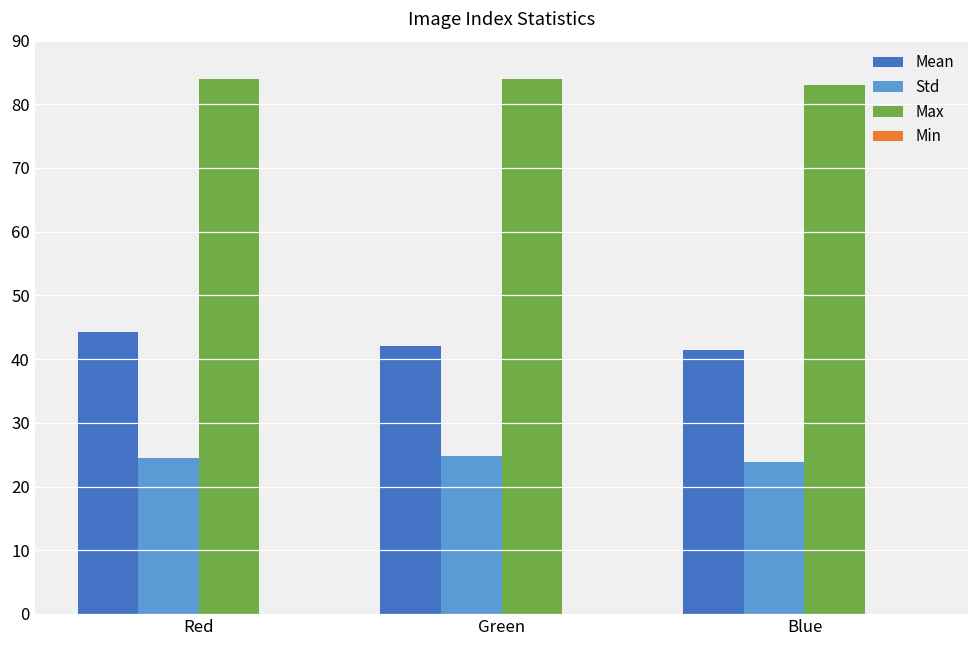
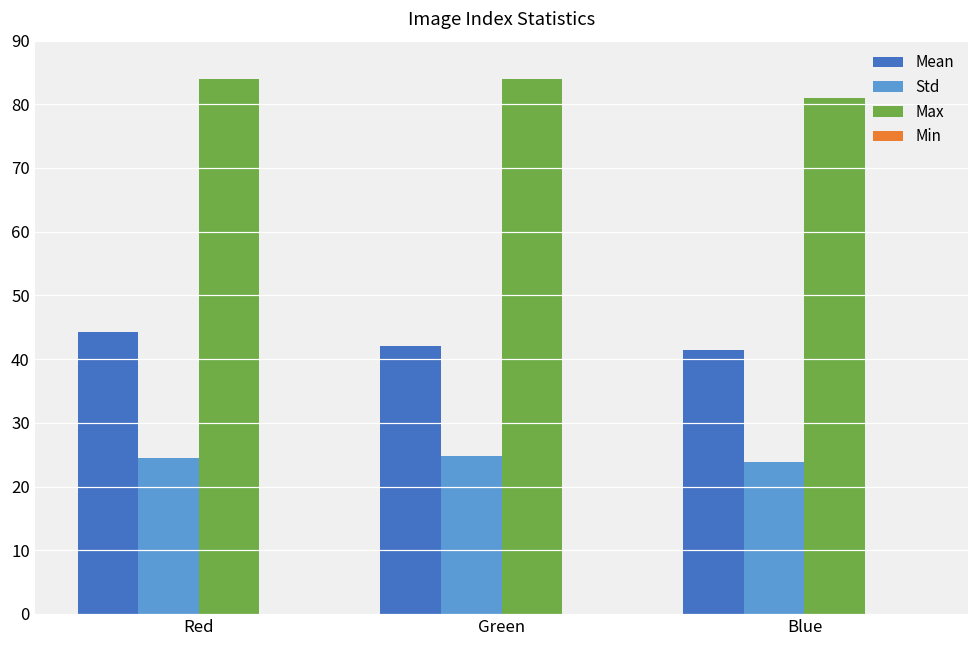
  {
    "Max": {
      "Red": 84,
      "Green": 84,
-     "Blue": 83
+     "Blue": 81
    },
    "Min": {
      "Red": 0,
      "Green": 0,
      "Blue": 0
    }
  }
